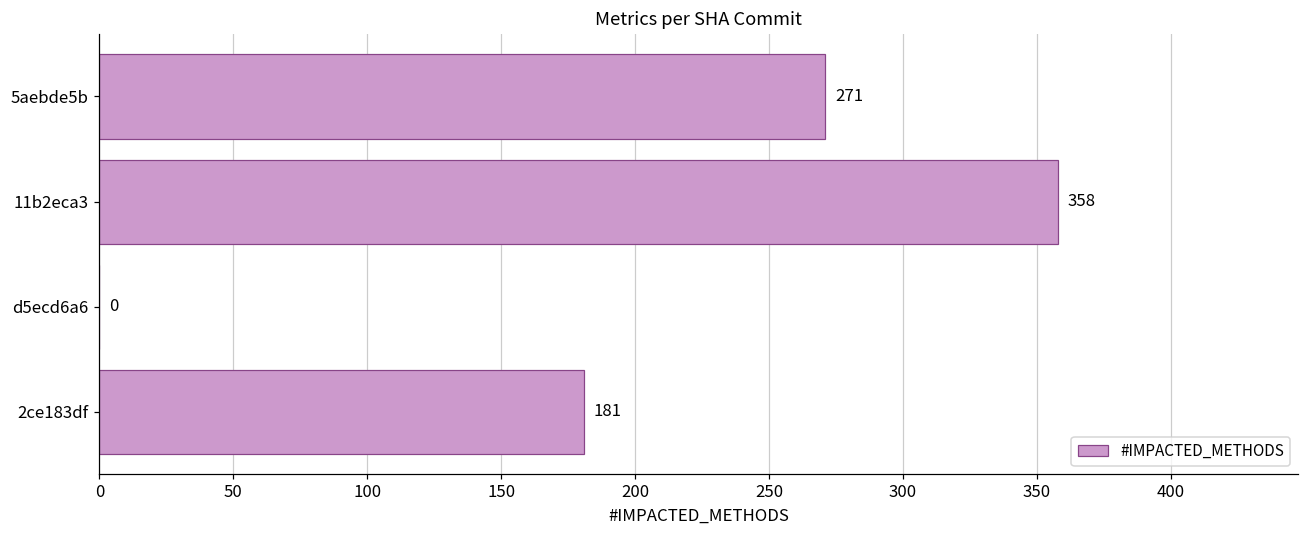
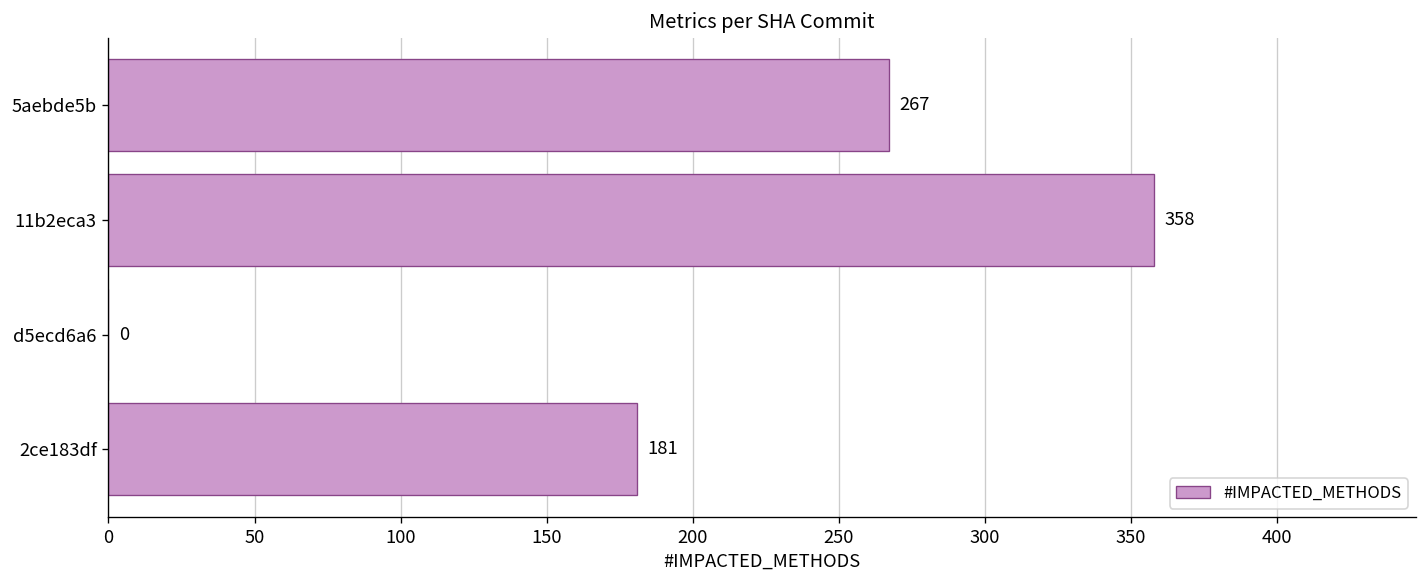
  {
-   "5aebde5b": 271,
+   "5aebde5b": 267,
    "11b2eca3": 358,
    "d5ecd6a6": 0,
    "2ce183df": 181
  }
